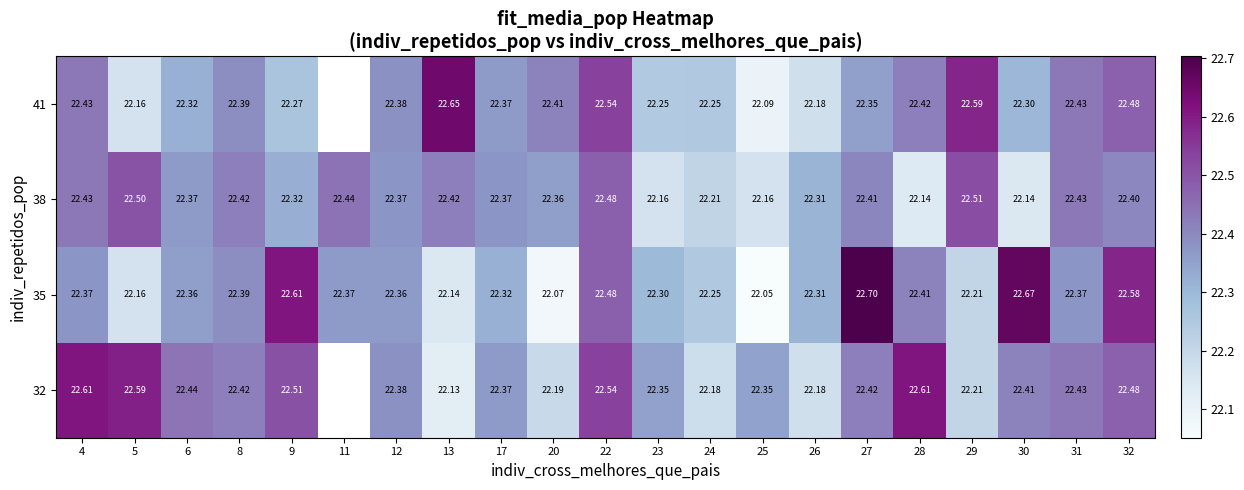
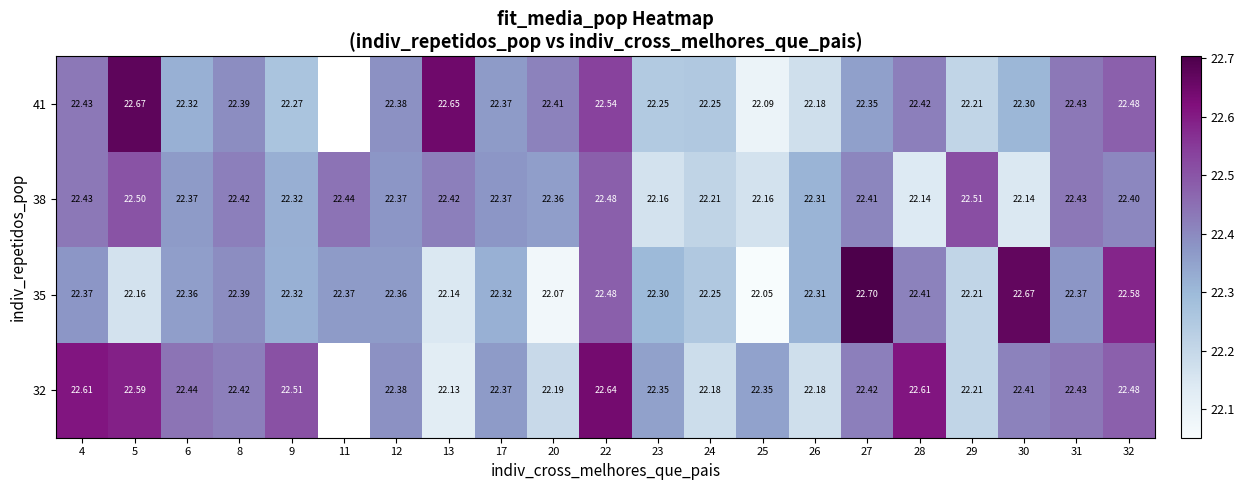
  {
    "41": {
      "4": 22.43,
-     "5": 22.16,
+     "5": 22.67,
      "6": 22.32,
      "8": 22.39,
      "9": 22.27,
      "12": 22.38,
      "13": 22.65,
      "17": 22.37,
      "20": 22.41,
      "22": 22.54,
      "23": 22.25,
      "24": 22.25,
      "25": 22.09,
      "26": 22.18,
      "27": 22.35,
      "28": 22.42,
-     "29": 22.59,
+     "29": 22.21,
      "30": 22.30,
      "31": 22.43,
      "32": 22.48
    },
    "38": {
      "4": 22.43,
      "5": 22.50,
      "6": 22.37,
      "8": 22.42,
      "9": 22.32,
      "11": 22.44,
      "12": 22.37,
      "13": 22.42,
      "17": 22.37,
      "20": 22.36,
      "22": 22.48,
      "23": 22.16,
      "24": 22.21,
      "25": 22.16,
      "26": 22.31,
      "27": 22.41,
      "28": 22.14,
      "29": 22.51,
      "30": 22.14,
      "31": 22.43,
      "32": 22.40
    },
    "35": {
      "4": 22.37,
      "5": 22.16,
      "6": 22.36,
      "8": 22.39,
-     "9": 22.61,
+     "9": 22.32,
      "11": 22.37,
      "12": 22.36,
      "13": 22.14,
      "17": 22.32,
      "20": 22.07,
      "22": 22.48,
      "23": 22.30,
      "24": 22.25,
      "25": 22.05,
      "26": 22.31,
      "27": 22.70,
      "28": 22.41,
      "29": 22.21,
      "30": 22.67,
      "31": 22.37,
      "32": 22.58
    },
    "32": {
      "4": 22.61,
      "5": 22.59,
      "6": 22.44,
      "8": 22.42,
      "9": 22.51,
      "12": 22.38,
      "13": 22.13,
      "17": 22.37,
      "20": 22.19,
-     "22": 22.54,
+     "22": 22.64,
      "23": 22.35,
      "24": 22.18,
      "25": 22.35,
      "26": 22.18,
      "27": 22.42,
      "28": 22.61,
      "29": 22.21,
      "30": 22.41,
      "31": 22.43,
      "32": 22.48
    }
  }
